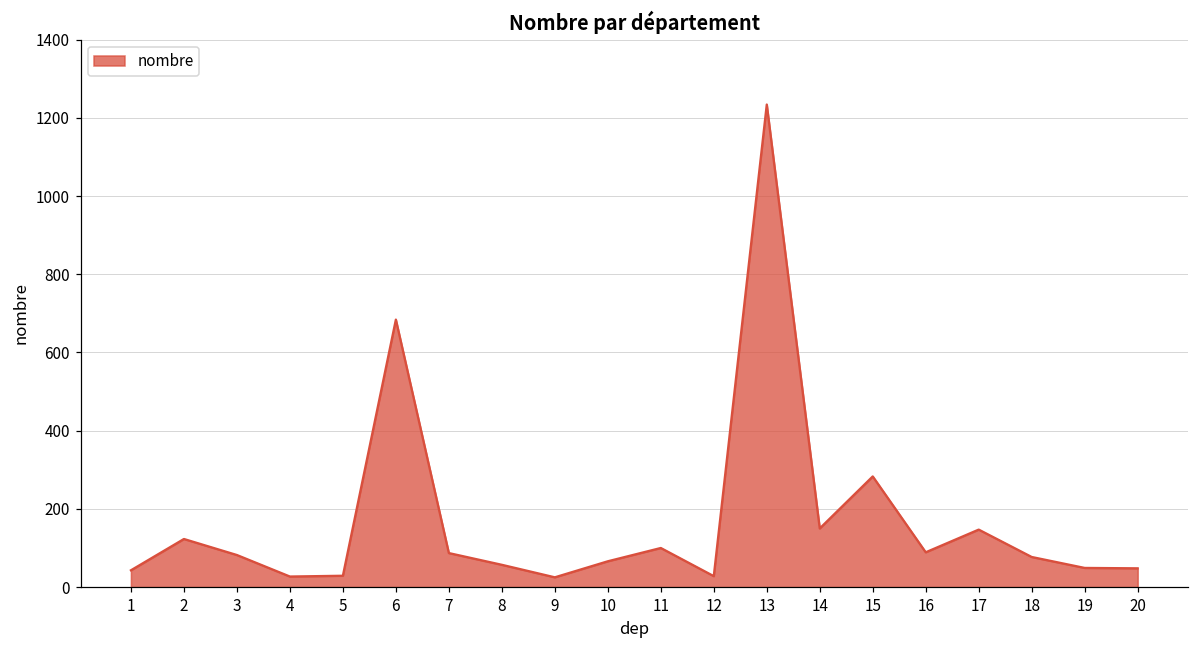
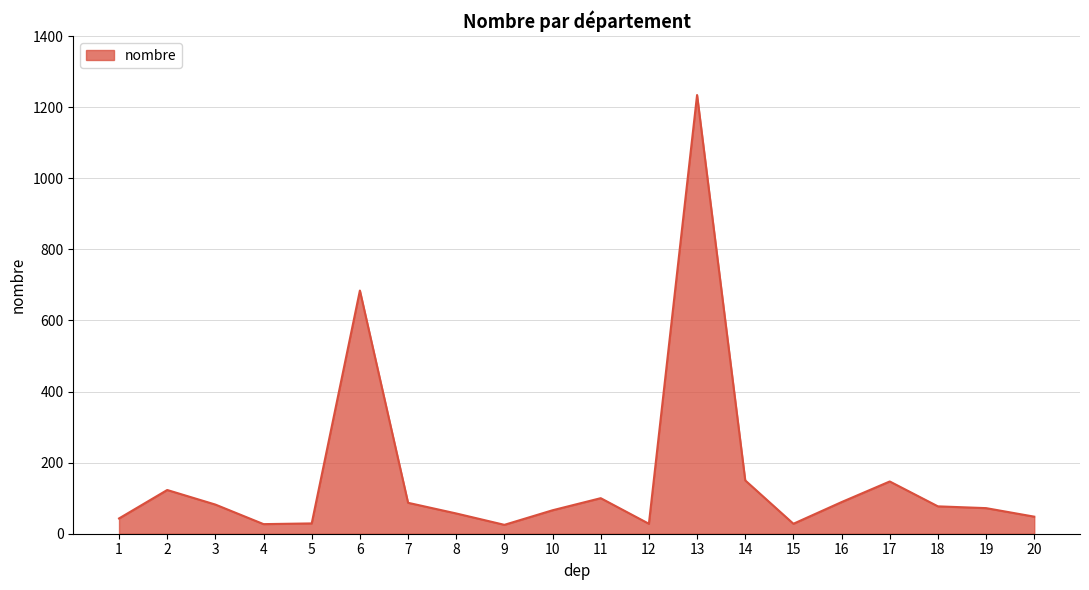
  {
    "1": 40,
    "2": 120,
    "3": 80,
    "4": 30,
    "5": 30,
    "6": 680,
    "7": 90,
    "8": 60,
    "9": 30,
    "10": 70,
    "11": 100,
    "12": 30,
    "13": 1230,
    "14": 150,
-   "15": 280,
+   "15": 30,
    "16": 90,
    "17": 150,
    "18": 80,
-   "19": 50,
+   "19": 70,
    "20": 50
  }
